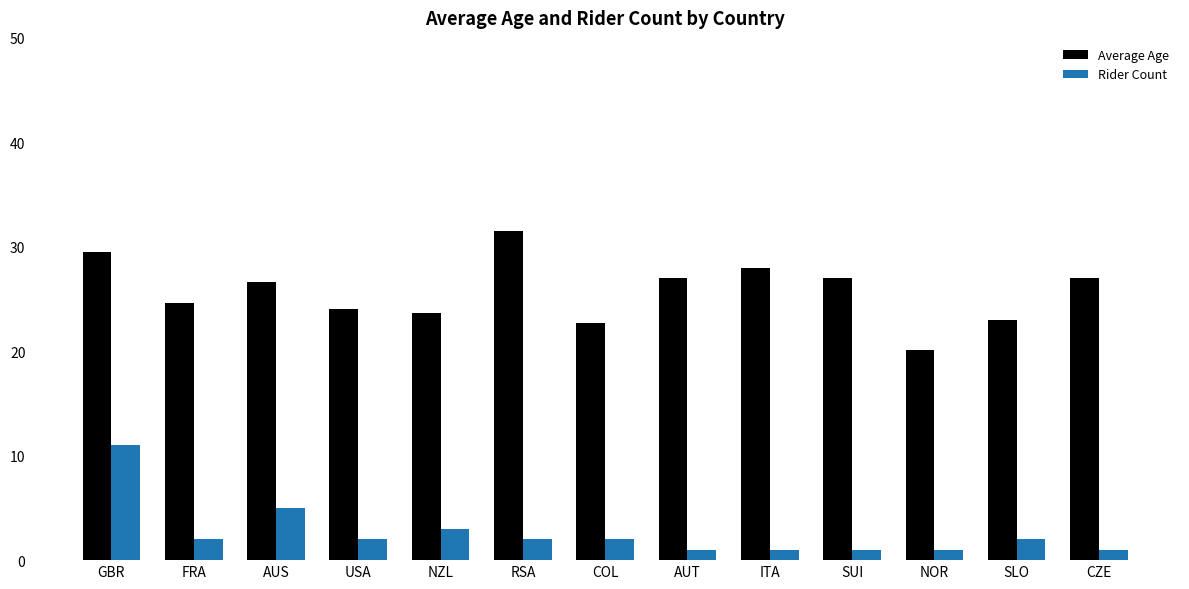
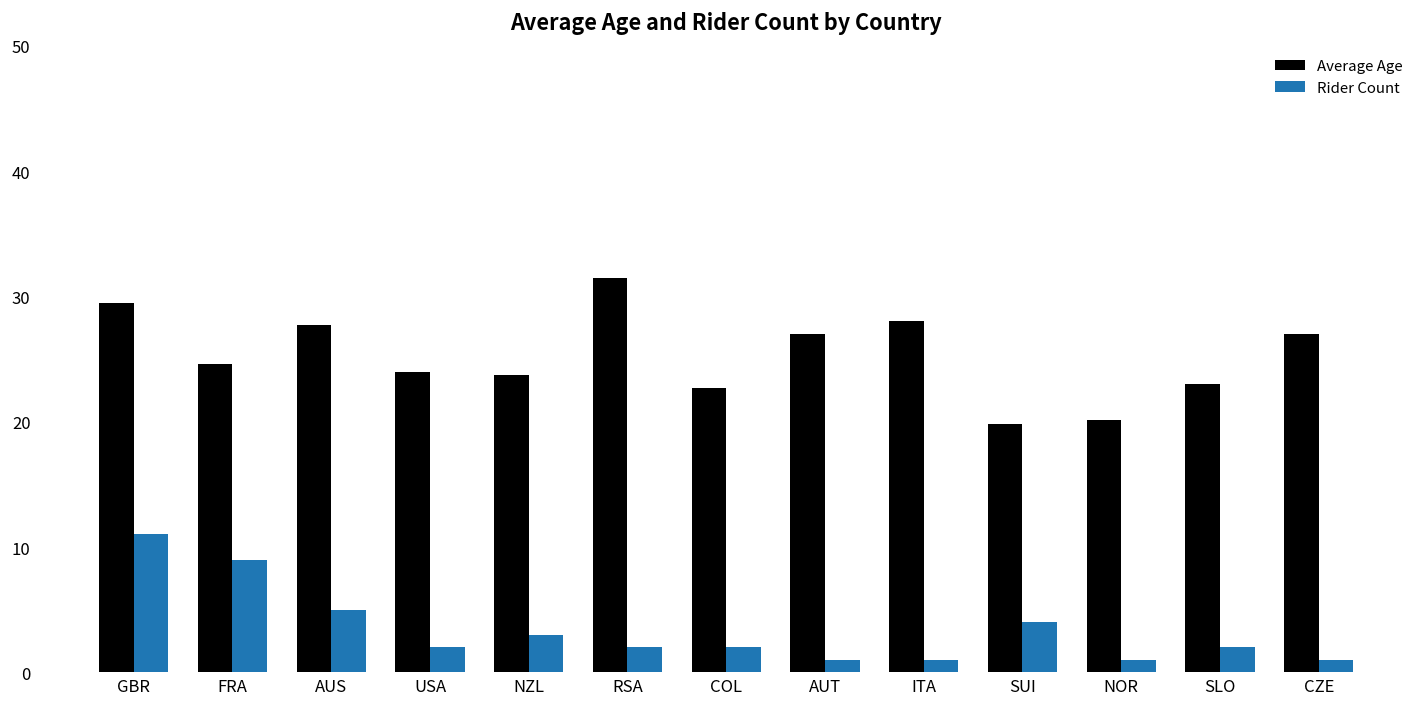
  {
    "Average Age": {
      "GBR": 29.5,
      "FRA": 24.6,
-     "AUS": 26.6,
+     "AUS": 27.7,
      "USA": 24.0,
      "NZL": 23.7,
      "RSA": 31.5,
      "COL": 22.7,
      "AUT": 27.0,
      "ITA": 28.0,
-     "SUI": 27.0,
+     "SUI": 19.8,
      "NOR": 20.1,
      "SLO": 23.0,
      "CZE": 27.0
    },
    "Rider Count": {
      "GBR": 11,
-     "FRA": 2,
+     "FRA": 9,
      "AUS": 5,
      "USA": 2,
      "NZL": 3,
      "RSA": 2,
      "COL": 2,
      "AUT": 1,
      "ITA": 1,
-     "SUI": 1,
+     "SUI": 4,
      "NOR": 1,
      "SLO": 2,
      "CZE": 1
    }
  }
